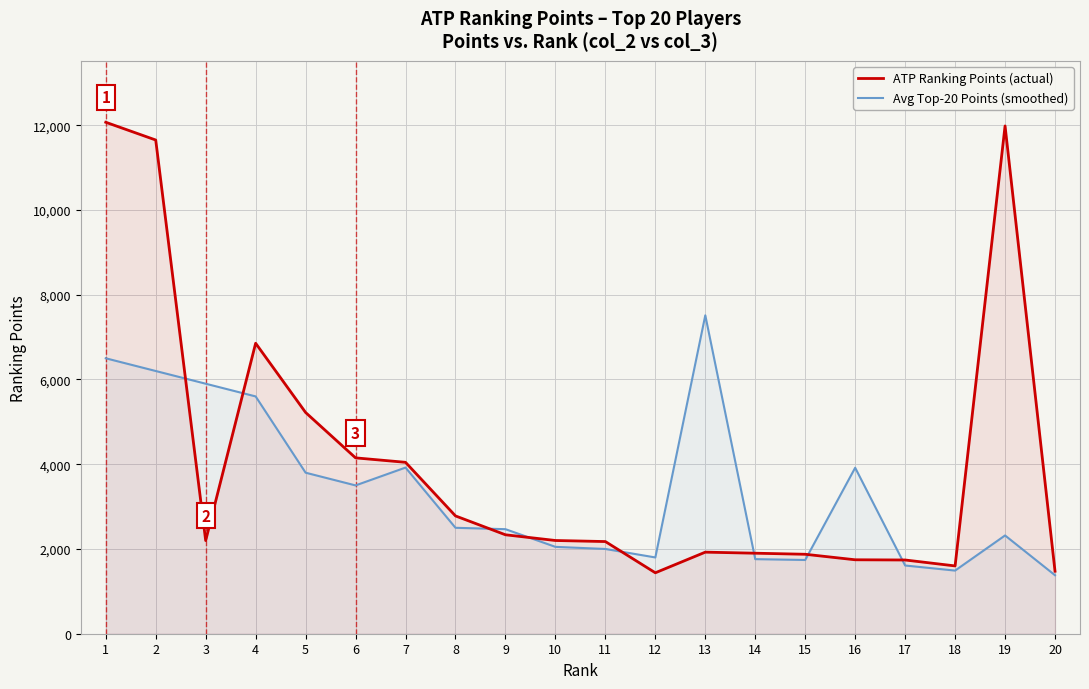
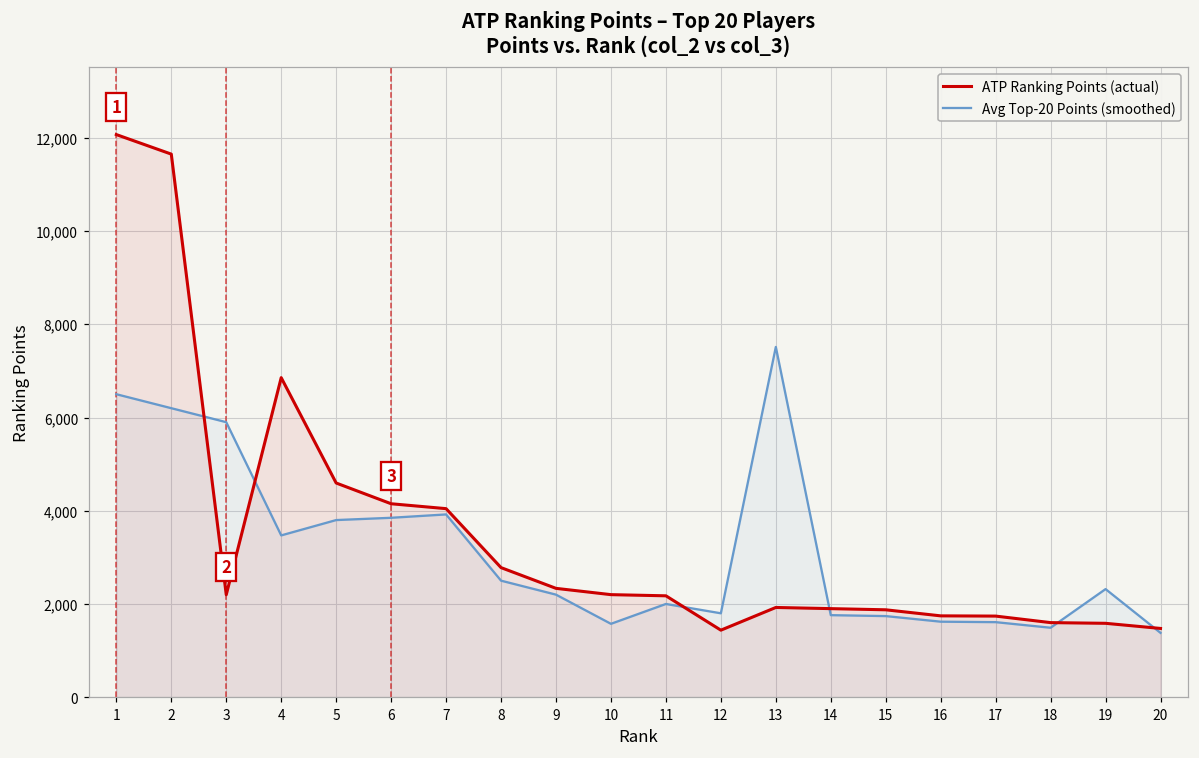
  {
    "ATP Ranking Points (actual)": {
      "2": "11,700",
      "4": "6,900",
-     "5": "5,200",
+     "5": "4,600",
      "7": "4,000",
      "8": "2,800",
      "9": "2,300",
      "10": "2,200",
      "11": "2,200",
      "12": "1,400",
      "13": "1,900",
      "14": "1,900",
      "15": "1,900",
      "16": "1,700",
      "17": "1,700",
      "18": "1,600",
-     "19": "12,000",
+     "19": "1,600",
      "20": "1,500"
    },
    "Avg Top-20 Points (smoothed)": {
      "1": "6,500",
      "2": "6,200",
      "3": "5,900",
-     "4": "5,600",
+     "4": "3,500",
      "5": "3,800",
-     "6": "3,500",
+     "6": "3,800",
      "7": "3,900",
      "8": "2,500",
-     "9": "2,500",
-     "10": "2,100",
+     "9": "2,200",
+     "10": "1,600",
      "11": "2,000",
      "12": "1,800",
      "13": "7,500",
      "14": "1,800",
      "15": "1,700",
-     "16": "3,900",
+     "16": "1,600",
      "17": "1,600",
      "18": "1,500",
      "19": "2,300",
      "20": "1,400"
    }
  }
